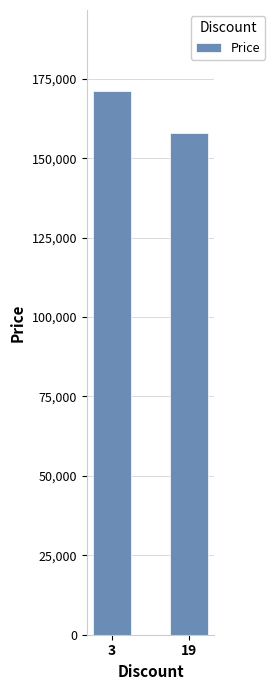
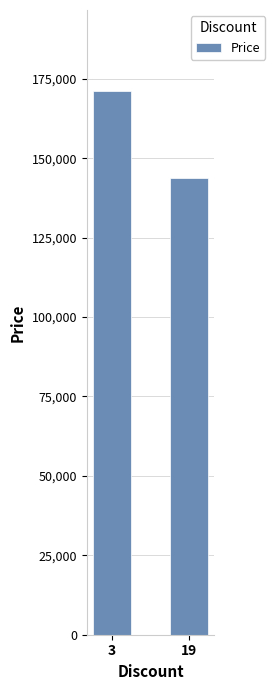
  {
    "3": "171,000",
-   "19": "158,000"
+   "19": "144,000"
  }
